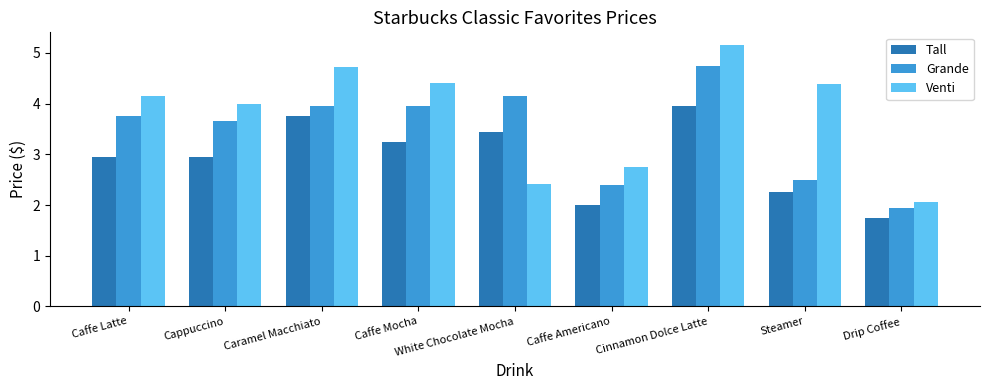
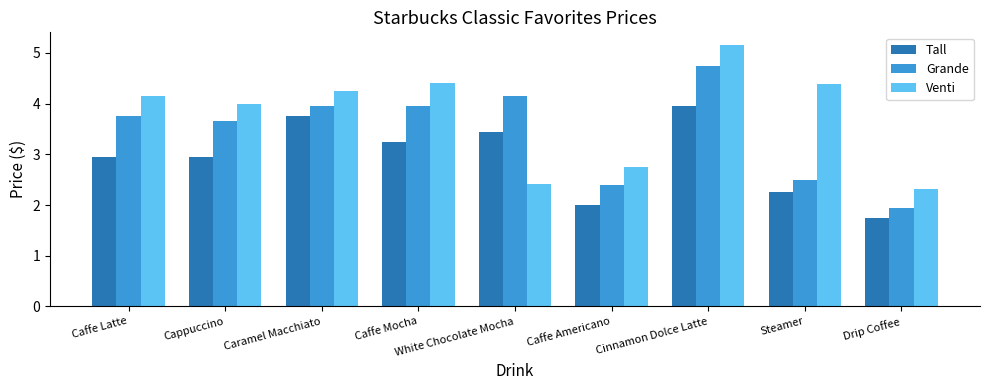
  {
    "Venti": {
      "Caffe Latte": 4.2,
      "Cappuccino": 4.0,
-     "Caramel Macchiato": 4.7,
+     "Caramel Macchiato": 4.3,
      "Caffe Mocha": 4.4,
      "White Chocolate Mocha": 2.4,
      "Caffe Americano": 2.8,
      "Cinnamon Dolce Latte": 5.2,
      "Steamer": 4.4,
-     "Drip Coffee": 2.1
+     "Drip Coffee": 2.3
    }
  }
